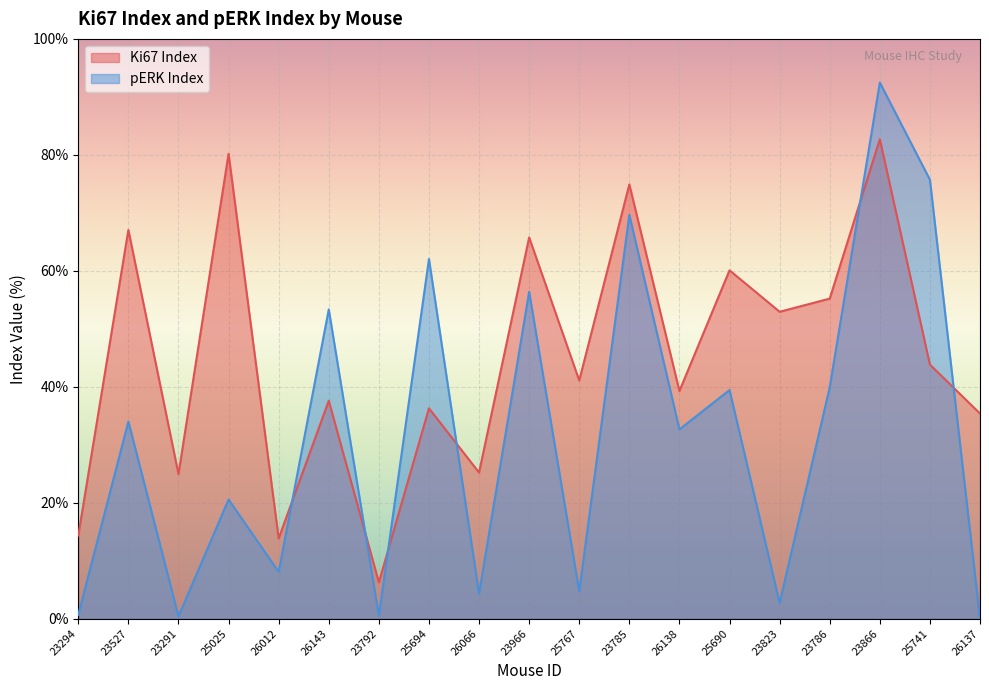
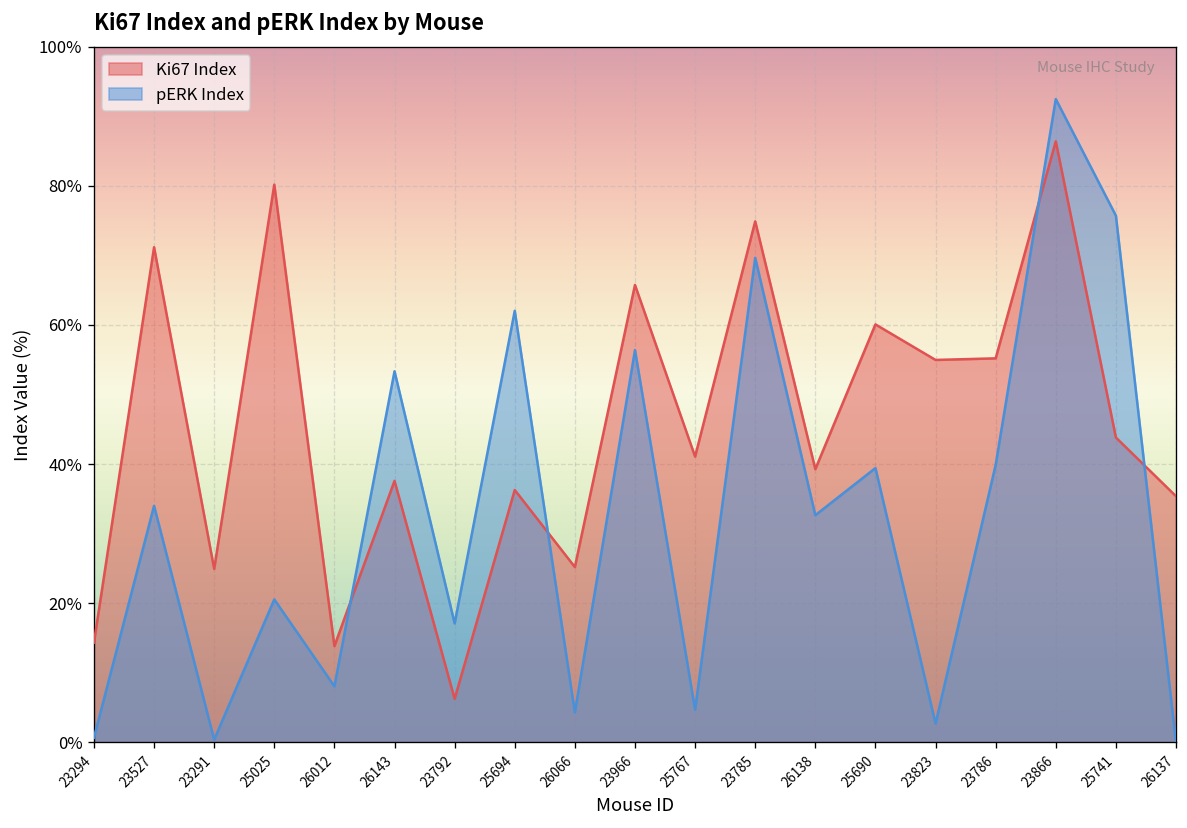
  {
    "Ki67 Index": {
      "23294": "14%",
-     "23527": "67%",
+     "23527": "71%",
      "23291": "25%",
      "25025": "80%",
      "26012": "14%",
      "26143": "38%",
      "23792": "6%",
      "25694": "36%",
      "26066": "25%",
      "23966": "66%",
      "25767": "41%",
      "23785": "75%",
      "26138": "39%",
      "25690": "60%",
-     "23823": "53%",
+     "23823": "55%",
      "23786": "55%",
-     "23866": "83%",
+     "23866": "86%",
      "25741": "44%",
      "26137": "35%"
    },
    "pERK Index": {
      "23294": "1%",
      "23527": "34%",
      "23291": "0%",
      "25025": "21%",
      "26012": "8%",
      "26143": "53%",
-     "23792": "1%",
+     "23792": "17%",
      "25694": "62%",
      "26066": "4%",
      "23966": "56%",
      "25767": "5%",
      "23785": "70%",
      "26138": "33%",
      "25690": "39%",
      "23823": "3%",
      "23786": "40%",
      "23866": "92%",
      "25741": "76%",
      "26137": "0%"
    }
  }
